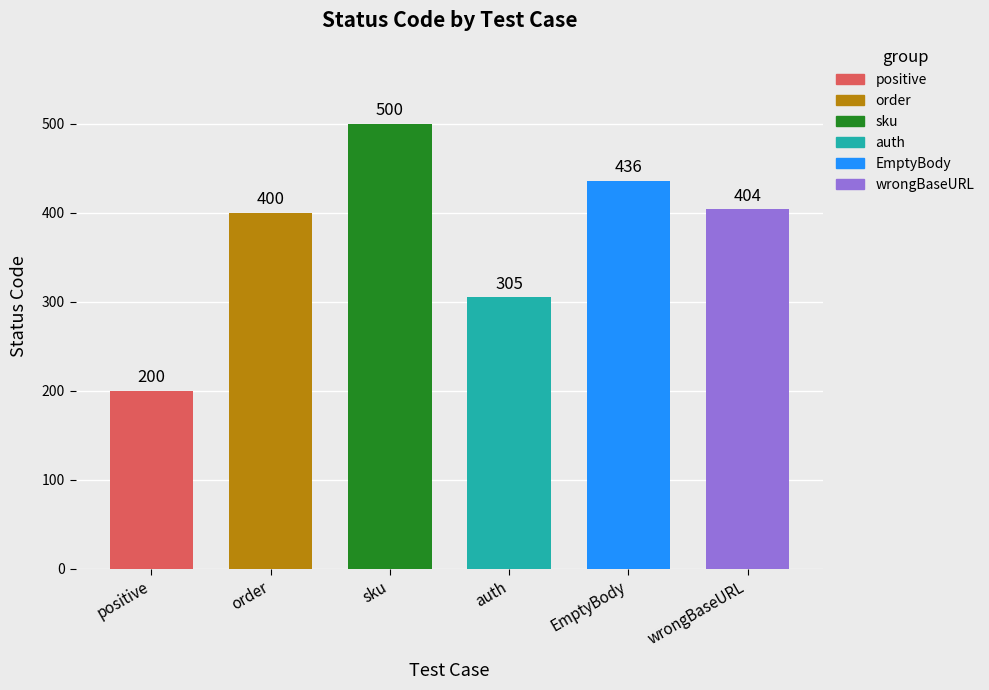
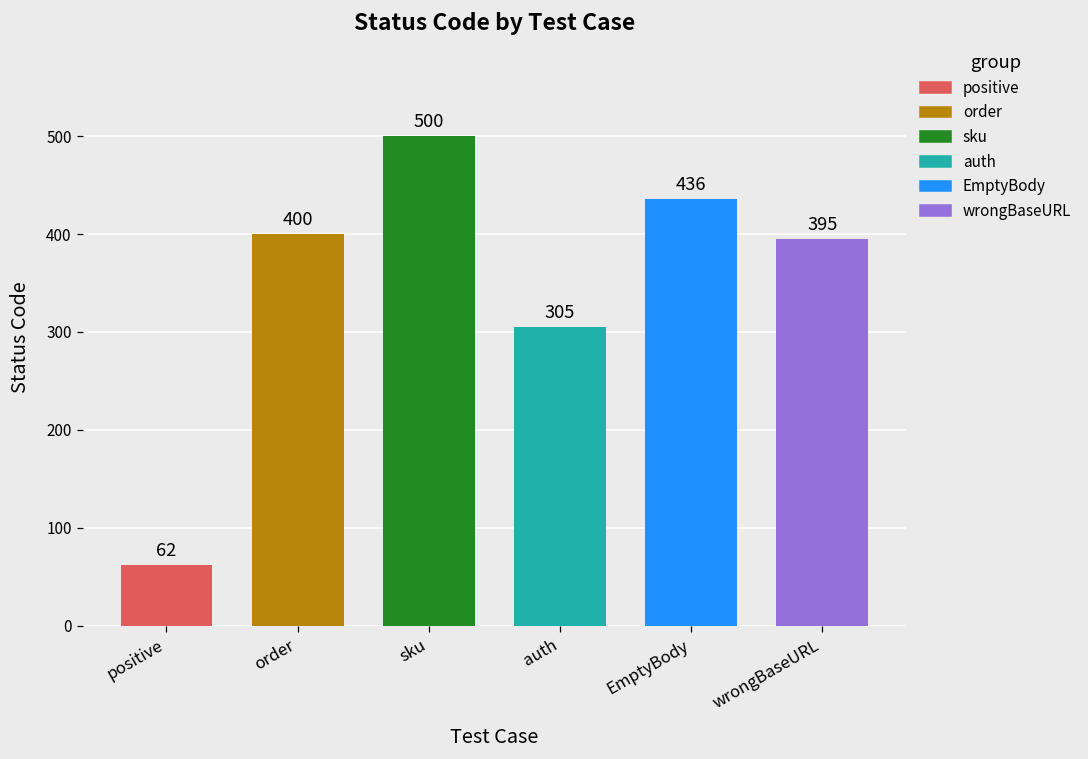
  {
-   "positive": 200,
+   "positive": 62,
    "order": 400,
    "sku": 500,
    "auth": 305,
    "EmptyBody": 436,
-   "wrongBaseURL": 404
+   "wrongBaseURL": 395
  }
